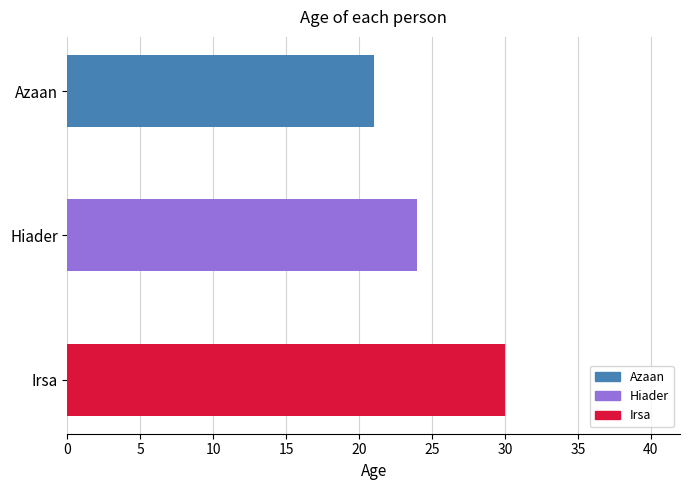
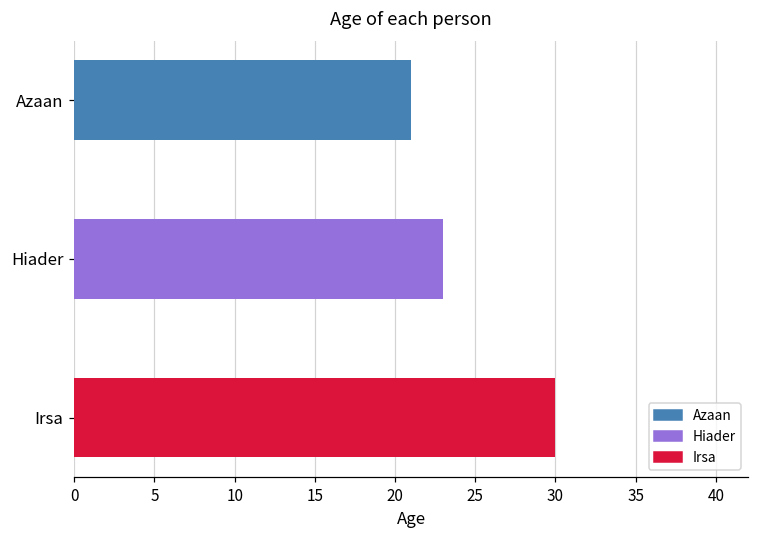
  {
    "Azaan": 21,
-   "Hiader": 24,
+   "Hiader": 23,
    "Irsa": 30
  }
